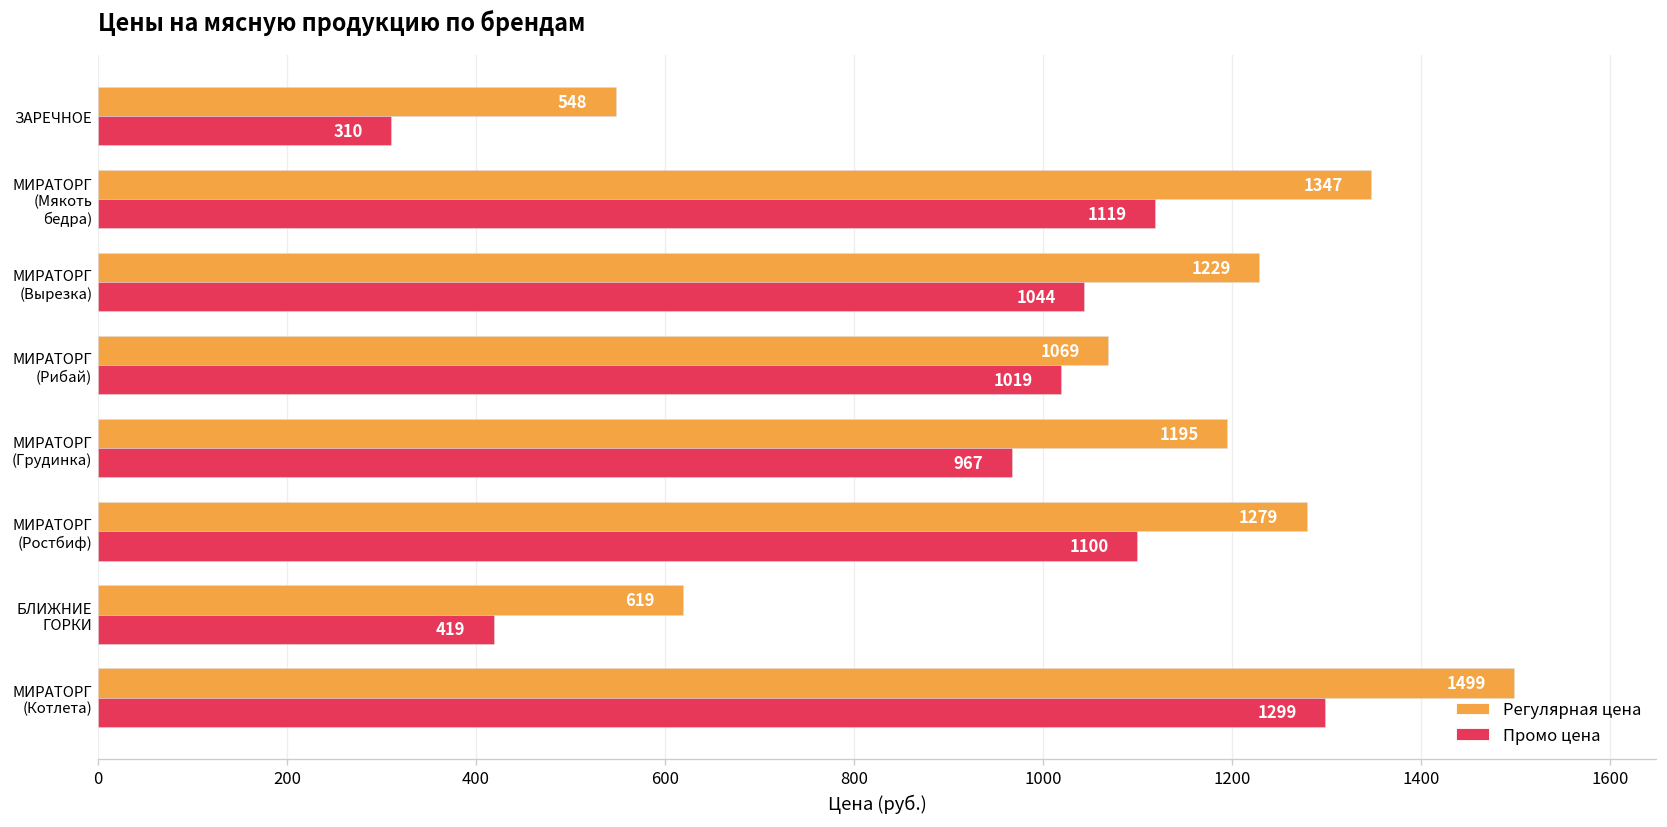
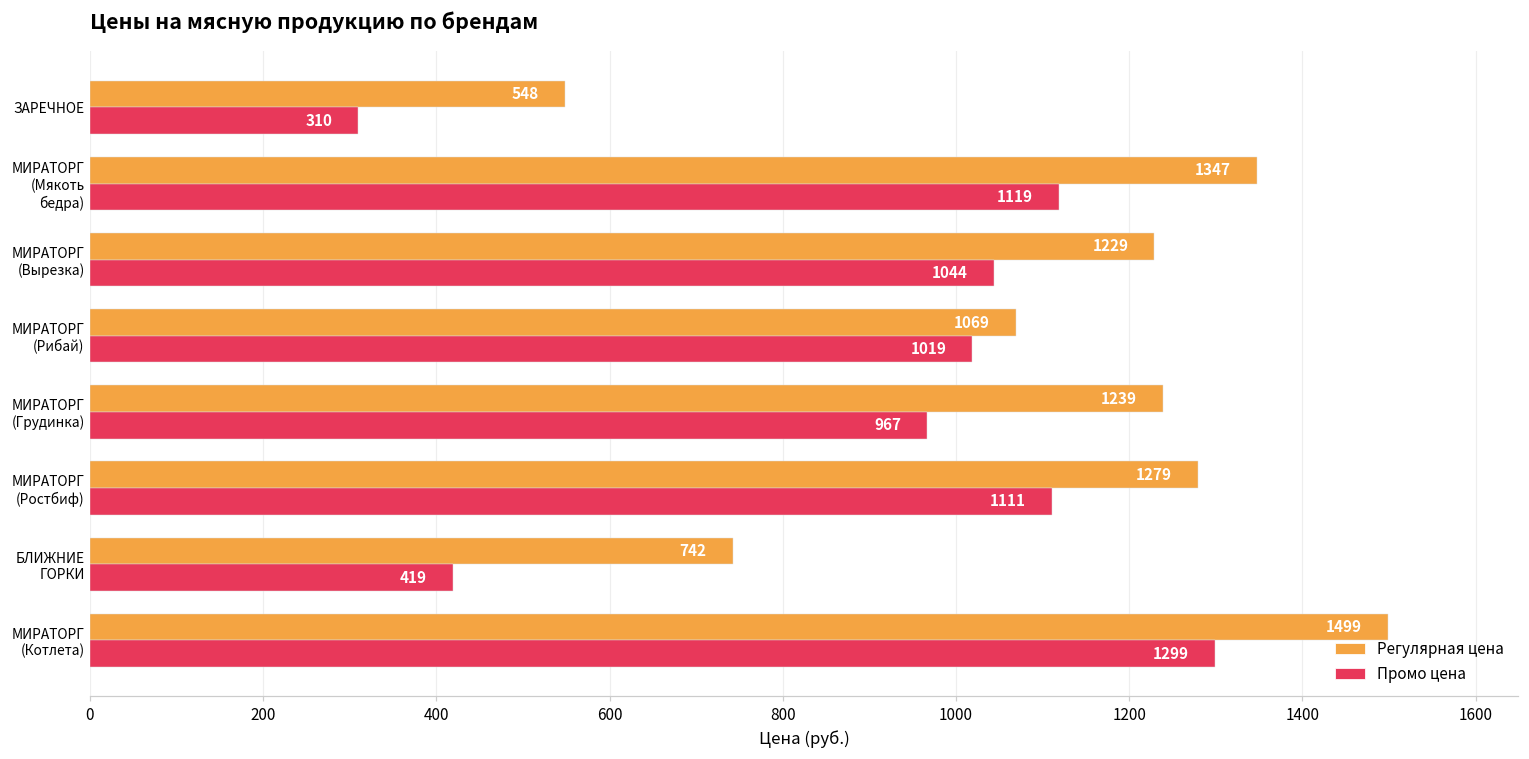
  {
    "Регулярная цена": {
      "ЗАРЕЧНОЕ": 548,
      "МИРАТОРГ (Мякоть бедра)": 1347,
      "МИРАТОРГ (Вырезка)": 1229,
      "МИРАТОРГ (Рибай)": 1069,
-     "МИРАТОРГ (Грудинка)": 1195,
+     "МИРАТОРГ (Грудинка)": 1239,
      "МИРАТОРГ (Ростбиф)": 1279,
-     "БЛИЖНИЕ ГОРКИ": 619,
+     "БЛИЖНИЕ ГОРКИ": 742,
      "МИРАТОРГ (Котлета)": 1499
    },
    "Промо цена": {
      "ЗАРЕЧНОЕ": 310,
      "МИРАТОРГ (Мякоть бедра)": 1119,
      "МИРАТОРГ (Вырезка)": 1044,
      "МИРАТОРГ (Рибай)": 1019,
      "МИРАТОРГ (Грудинка)": 967,
-     "МИРАТОРГ (Ростбиф)": 1100,
+     "МИРАТОРГ (Ростбиф)": 1111,
      "БЛИЖНИЕ ГОРКИ": 419,
      "МИРАТОРГ (Котлета)": 1299
    }
  }
